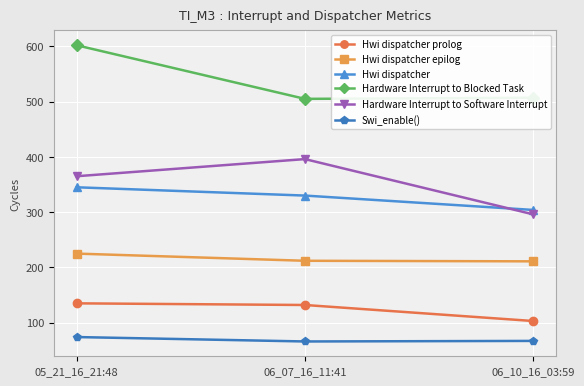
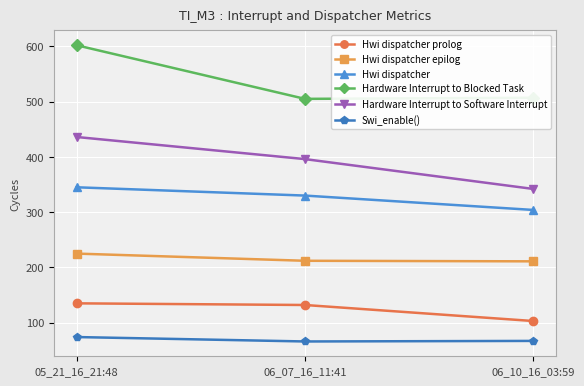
  {
    "Hardware Interrupt to Blocked Task": {
      "05_21_16_21:48": 600,
      "06_07_16_11:41": 510
    },
    "Hardware Interrupt to Software Interrupt": {
-     "05_21_16_21:48": 370,
+     "05_21_16_21:48": 440,
      "06_07_16_11:41": 400,
-     "06_10_16_03:59": 300
+     "06_10_16_03:59": 340
    }
  }
